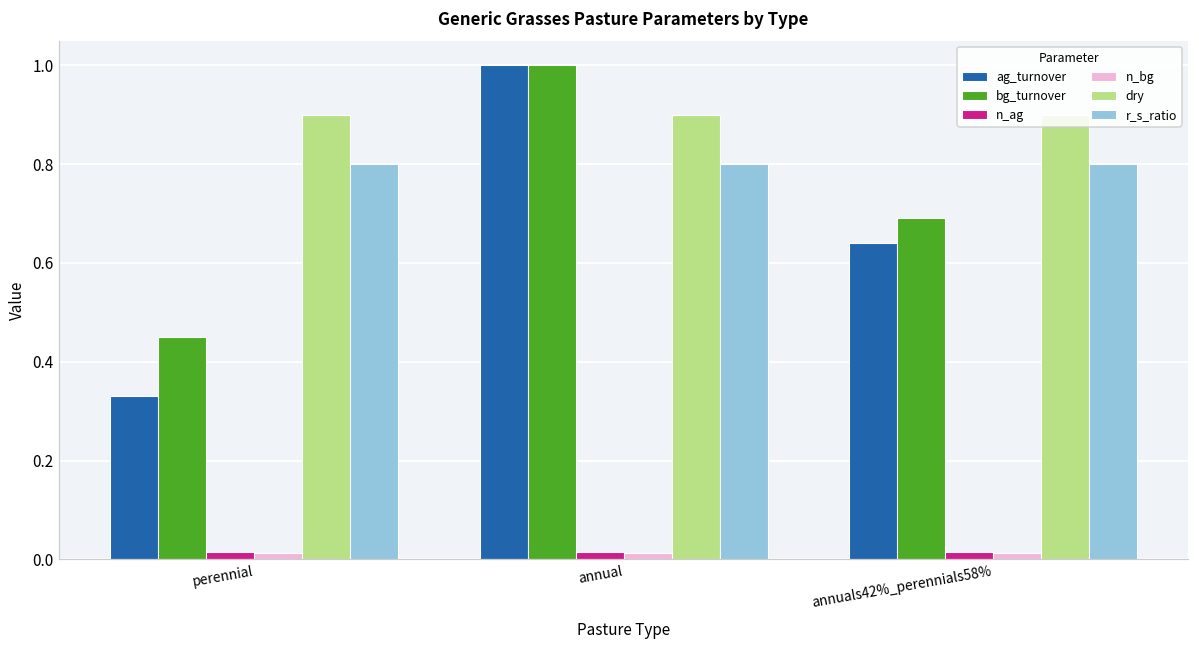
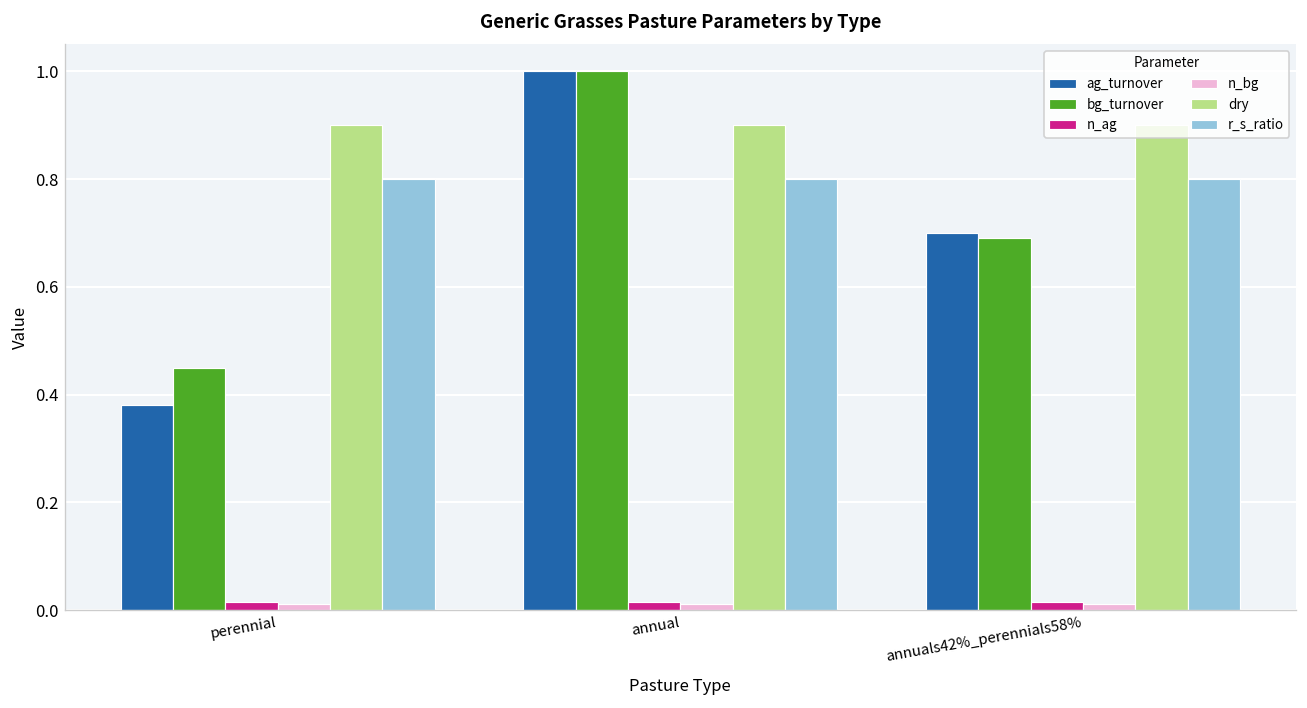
  {
    "ag_turnover": {
-     "perennial": 0.33,
+     "perennial": 0.38,
      "annual": 1.00,
-     "annuals42%_perennials58%": 0.64
+     "annuals42%_perennials58%": 0.70
    },
    "bg_turnover": {
      "perennial": 0.45,
      "annual": 1.00,
      "annuals42%_perennials58%": 0.69
    },
    "n_ag": {
      "perennial": 0.02,
      "annual": 0.02,
      "annuals42%_perennials58%": 0.02
    },
    "n_bg": {
      "perennial": 0.01,
      "annual": 0.01,
      "annuals42%_perennials58%": 0.01
    },
    "dry": {
      "perennial": 0.90,
      "annual": 0.90
    },
    "r_s_ratio": {
      "perennial": 0.80,
      "annual": 0.80,
      "annuals42%_perennials58%": 0.80
    }
  }
